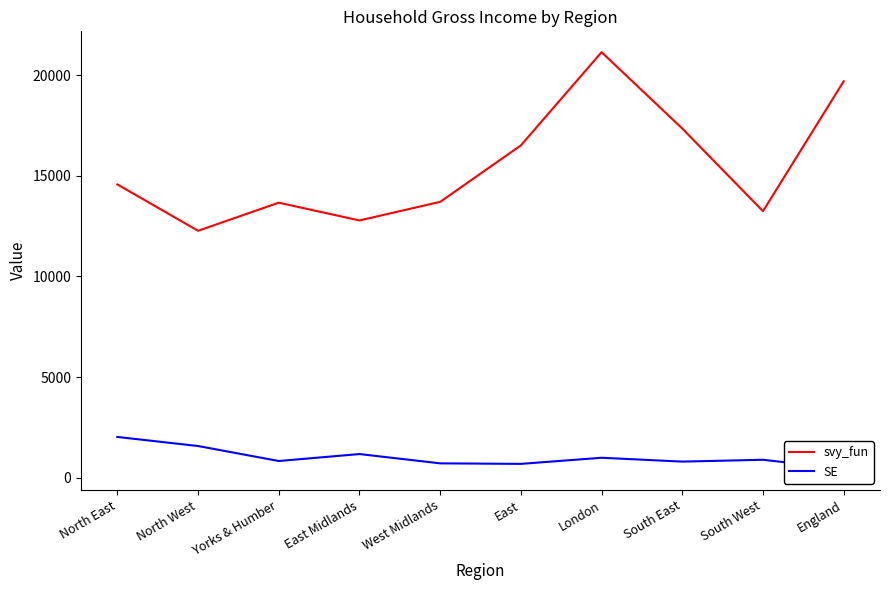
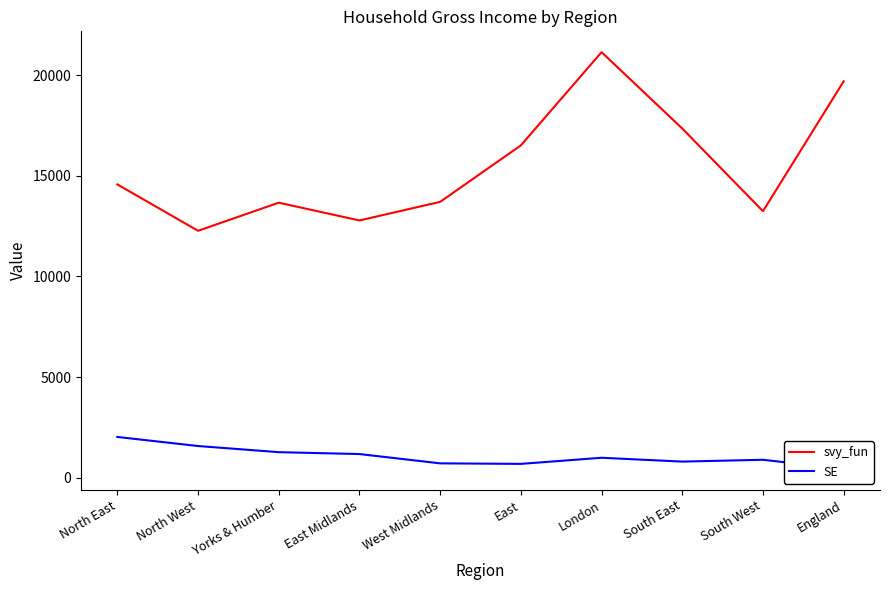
  {
    "svy_fun": {
      "North East": 14600,
      "North West": 12300,
      "Yorks & Humber": 13700,
      "East Midlands": 12800,
      "West Midlands": 13700,
      "East": 16500,
      "London": 21100,
      "South East": 17300,
      "South West": 13200,
      "England": 19700
    },
    "SE": {
      "North East": 2000,
      "North West": 1600,
-     "Yorks & Humber": 800,
+     "Yorks & Humber": 1300,
      "East Midlands": 1200,
      "West Midlands": 700,
      "East": 700,
      "London": 1000,
      "South East": 800,
      "South West": 900
    }
  }
